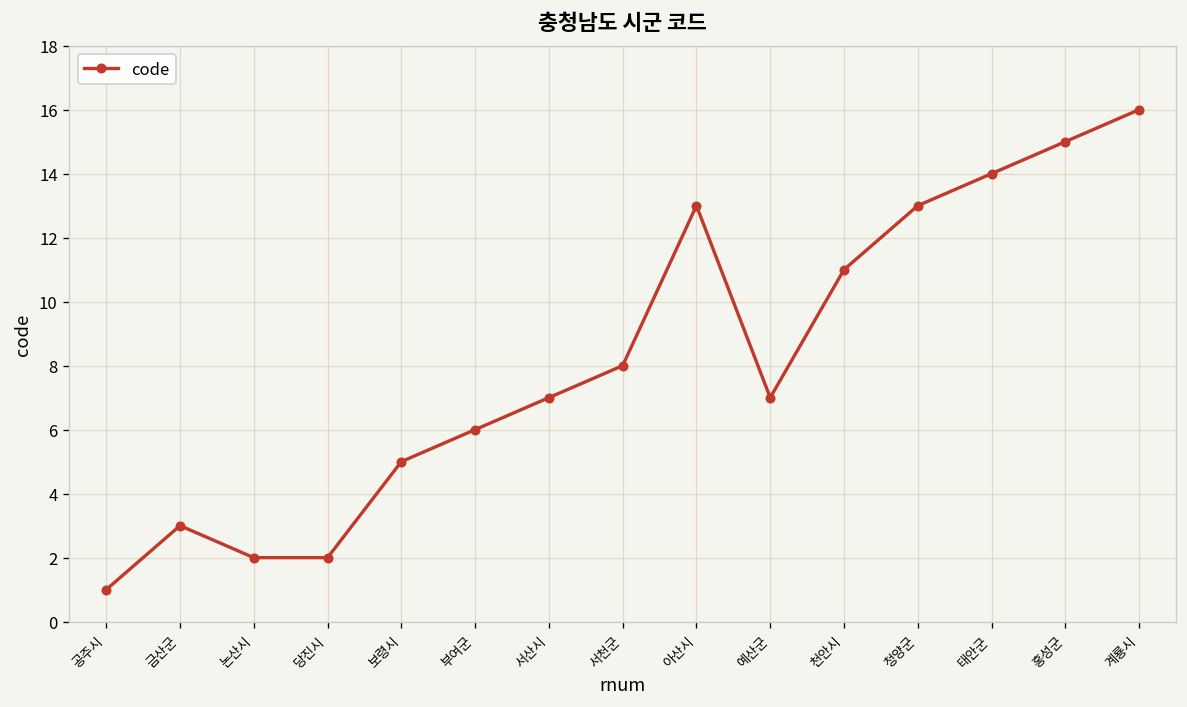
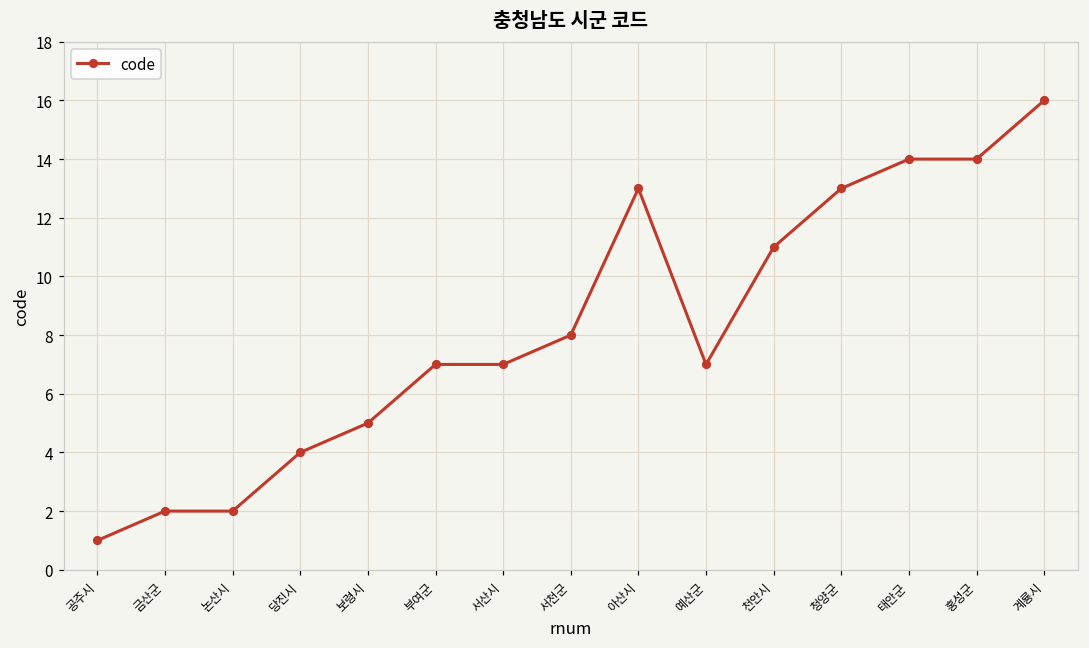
  {
    "공주시": 1,
-   "금산군": 3,
+   "금산군": 2,
    "논산시": 2,
-   "당진시": 2,
+   "당진시": 4,
    "보령시": 5,
-   "부여군": 6,
+   "부여군": 7,
    "서산시": 7,
    "서천군": 8,
    "아산시": 13,
    "예산군": 7,
    "천안시": 11,
    "청양군": 13,
    "태안군": 14,
-   "홍성군": 15,
+   "홍성군": 14,
    "계룡시": 16
  }
